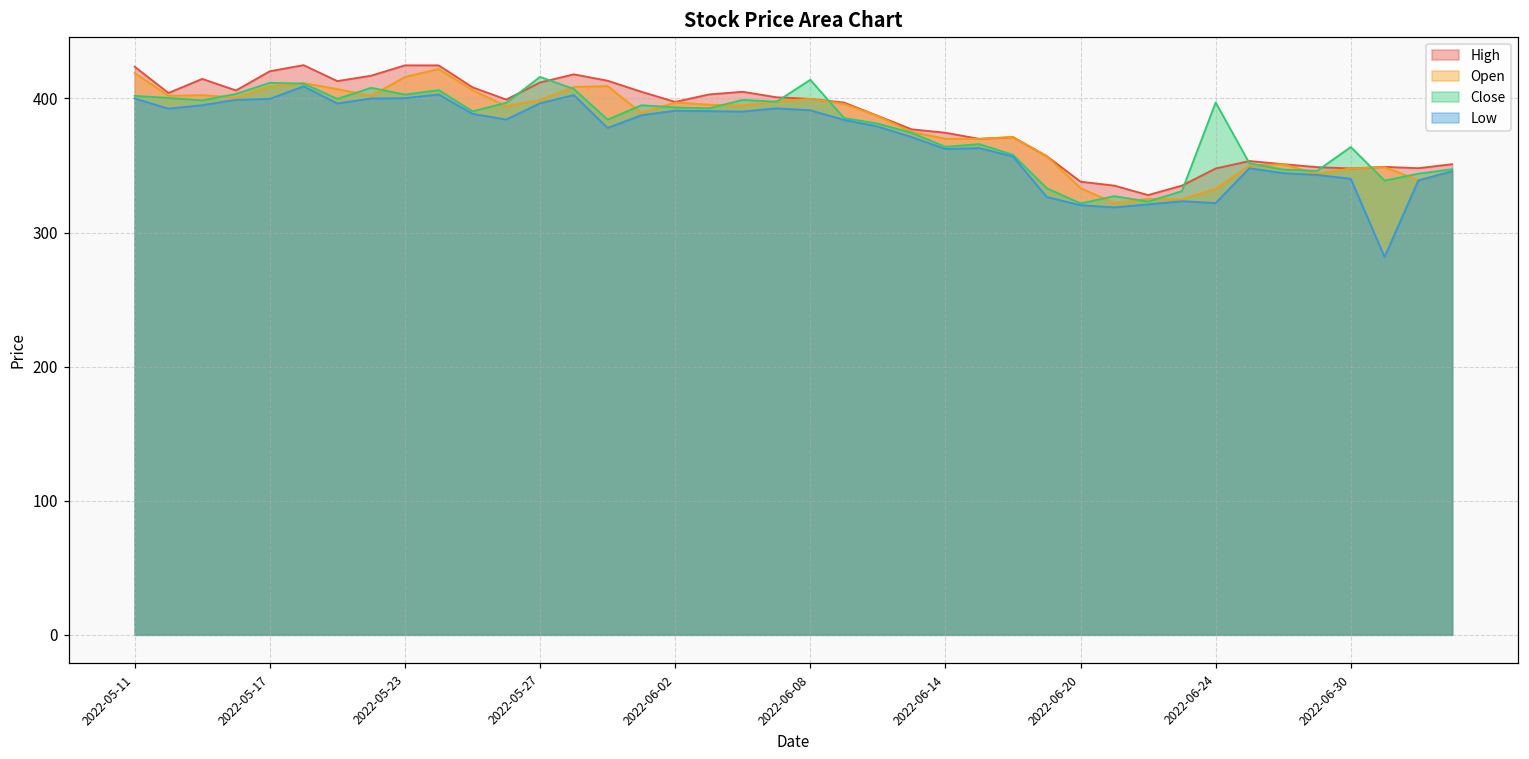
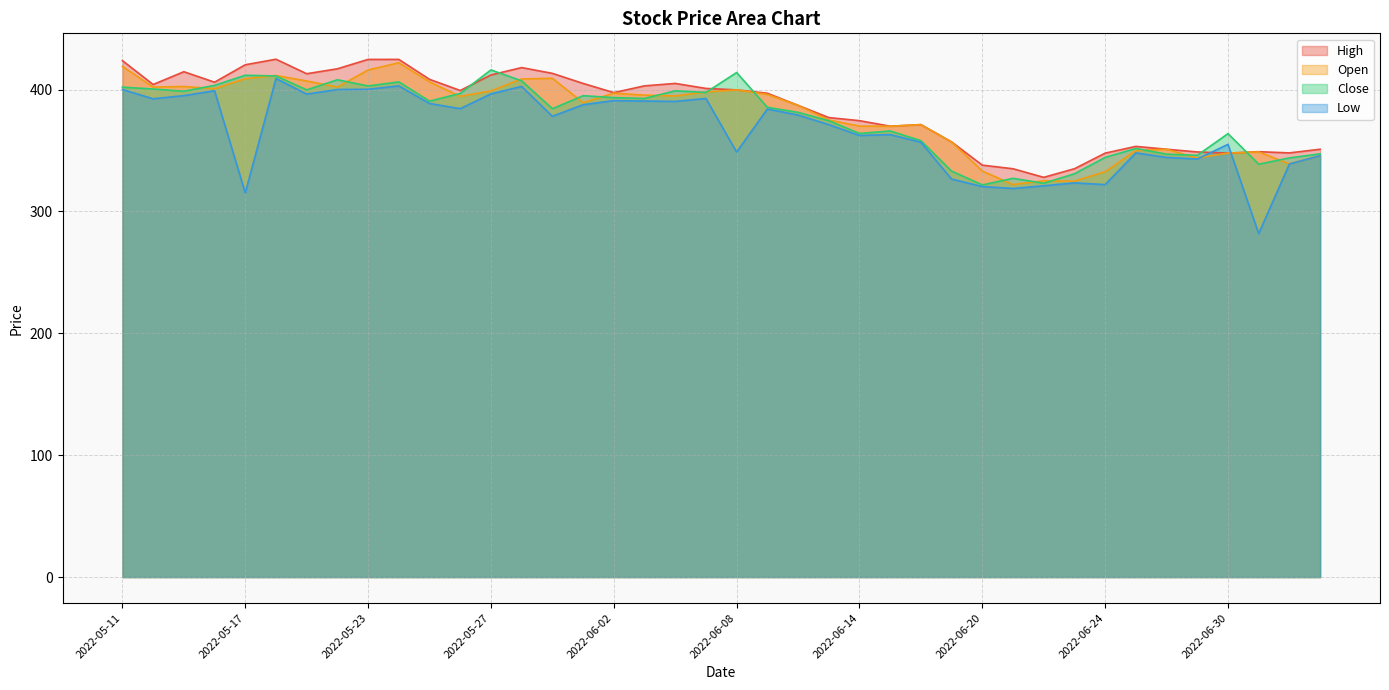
  {
    "Close": {
      "2022-05-17": 412,
      "2022-05-23": 403,
      "2022-05-27": 416,
      "2022-06-02": 393,
      "2022-06-08": 414,
-     "2022-06-24": 397,
+     "2022-06-24": 344,
      "2022-06-30": 364
    },
    "Low": {
-     "2022-05-17": 400,
+     "2022-05-17": 315,
      "2022-05-23": 400,
      "2022-05-27": 396,
      "2022-06-02": 391,
-     "2022-06-08": 391,
+     "2022-06-08": 349,
      "2022-06-24": 322,
-     "2022-06-30": 340
+     "2022-06-30": 355
    }
  }
